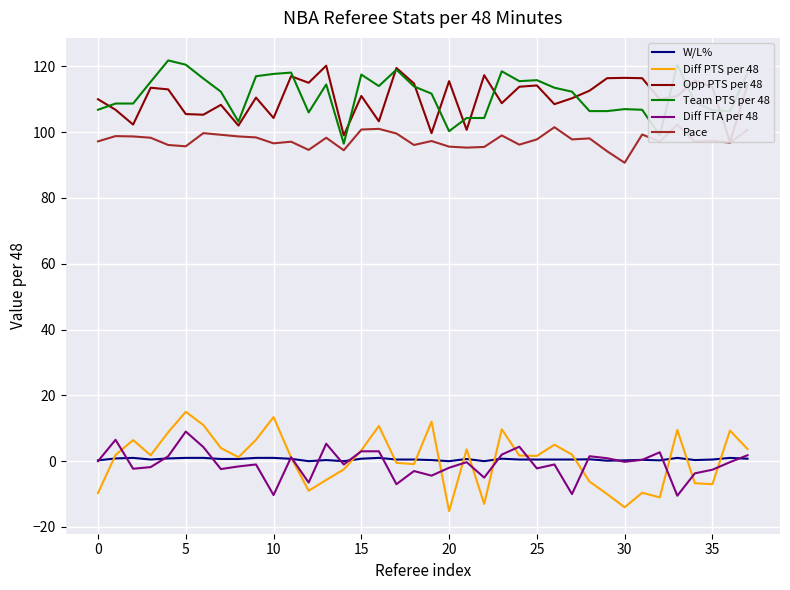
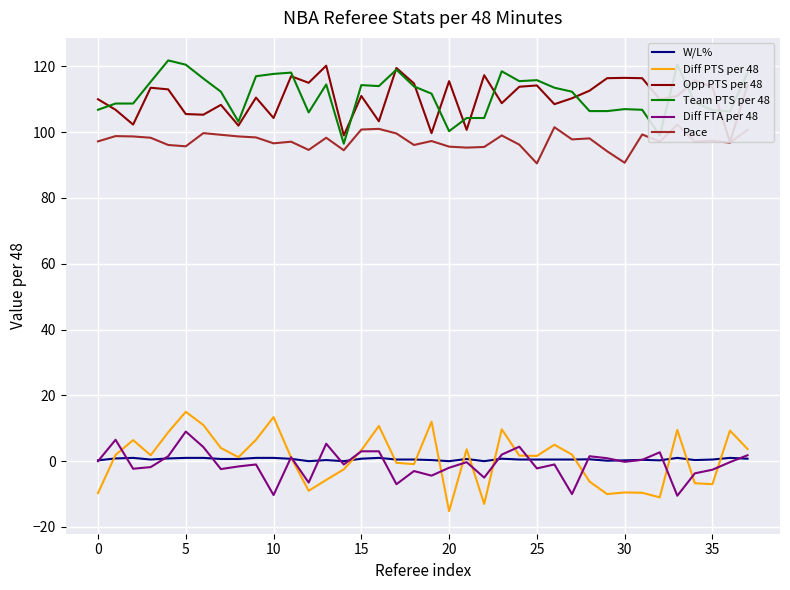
  {
    "W/L%": {
      "5": 1,
      "10": 1,
      "15": 1,
      "20": 0,
      "25": 1,
      "35": 1
    },
    "Diff PTS per 48": {
      "0": -10,
      "5": 15,
      "10": 13,
      "20": -15,
      "25": 2,
-     "30": -14,
+     "30": -10,
      "35": -7
    },
    "Opp PTS per 48": {
      "0": 110,
      "5": 106,
      "10": 104,
      "15": 111,
      "20": 116,
      "25": 114,
      "30": 117
    },
    "Team PTS per 48": {
      "0": 107,
      "5": 121,
      "10": 118,
-     "15": 118,
+     "15": 114,
      "20": 100,
      "25": 116,
      "30": 107
    },
    "Diff FTA per 48": {
      "5": 9,
      "10": -10,
      "20": -2,
      "25": -2,
      "35": -3
    },
    "Pace": {
      "0": 97,
      "5": 96,
      "10": 97,
      "15": 101,
      "20": 96,
-     "25": 98,
+     "25": 91,
      "30": 91
    }
  }
